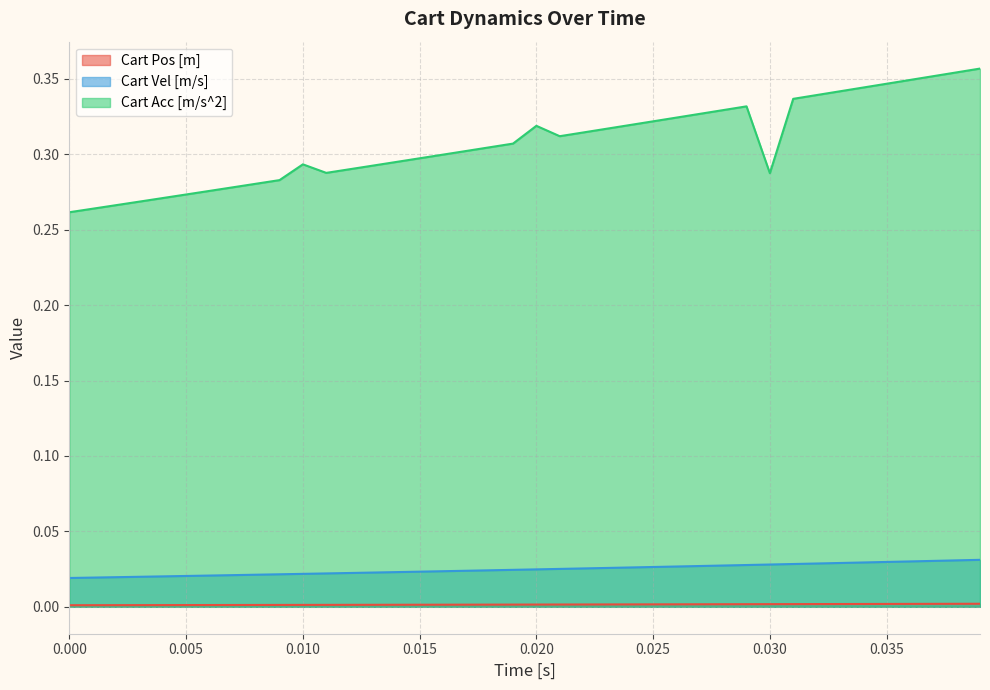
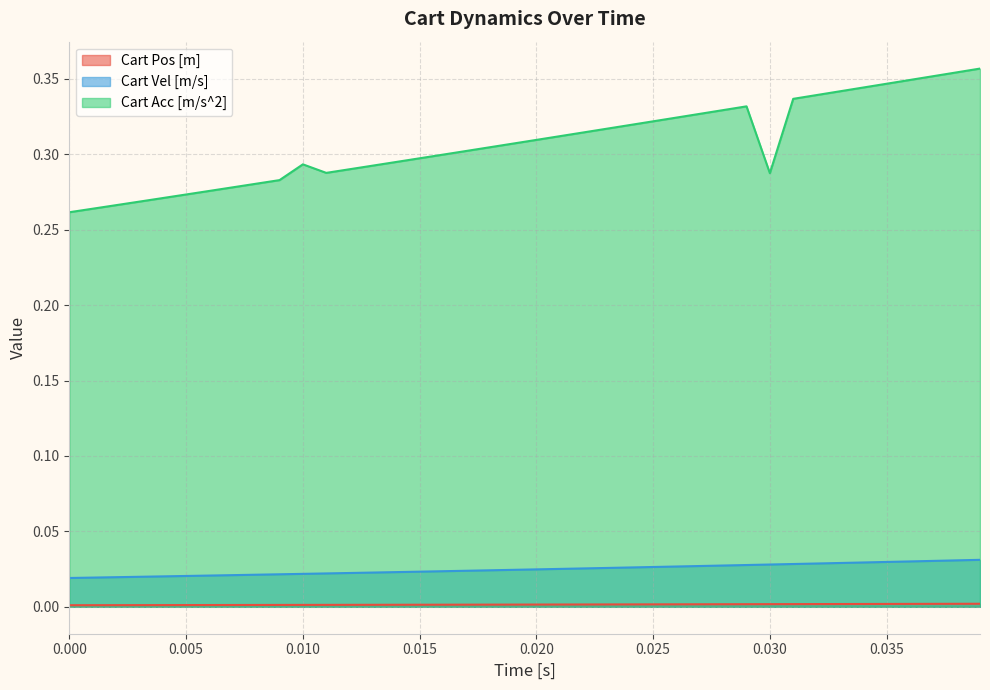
  {
    "Cart Pos [m]": {
      "0.000": 0.001,
      "0.005": 0.001,
      "0.010": 0.001,
      "0.015": 0.001,
      "0.020": 0.001,
      "0.025": 0.002,
      "0.030": 0.002,
      "0.035": 0.002
    },
    "Cart Vel [m/s]": {
      "0.000": 0.019,
      "0.005": 0.020,
      "0.010": 0.022,
      "0.015": 0.023,
      "0.020": 0.025,
      "0.025": 0.026,
      "0.030": 0.028,
      "0.035": 0.030
    },
    "Cart Acc [m/s^2]": {
      "0.000": 0.262,
      "0.005": 0.273,
      "0.010": 0.293,
      "0.015": 0.297,
-     "0.020": 0.319,
+     "0.020": 0.310,
      "0.025": 0.322,
      "0.030": 0.288,
      "0.035": 0.347
    }
  }
